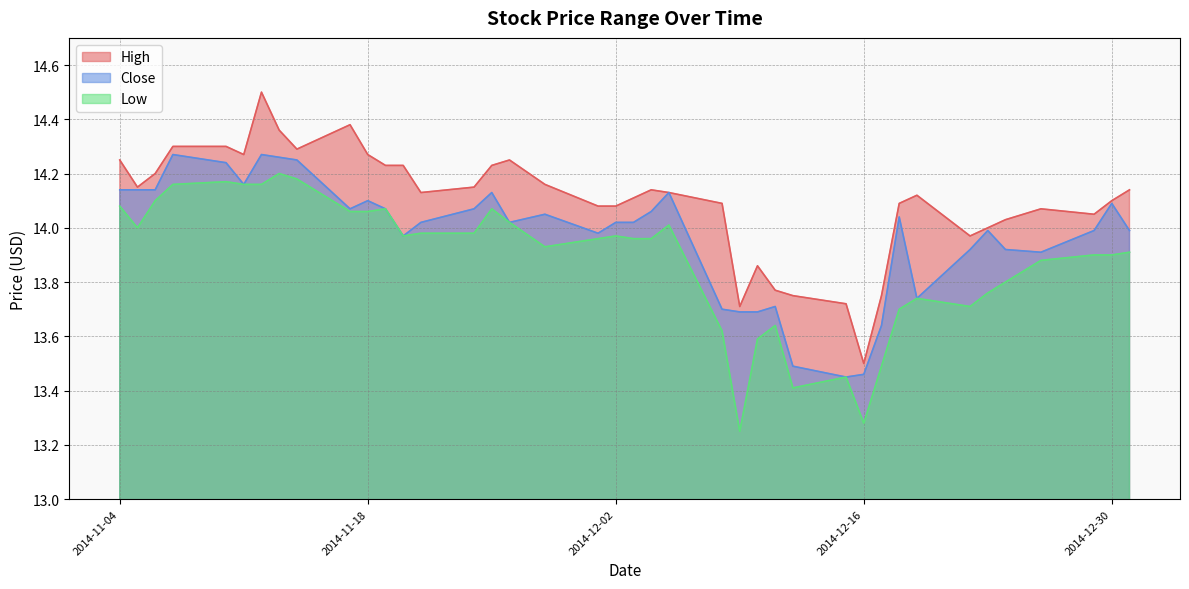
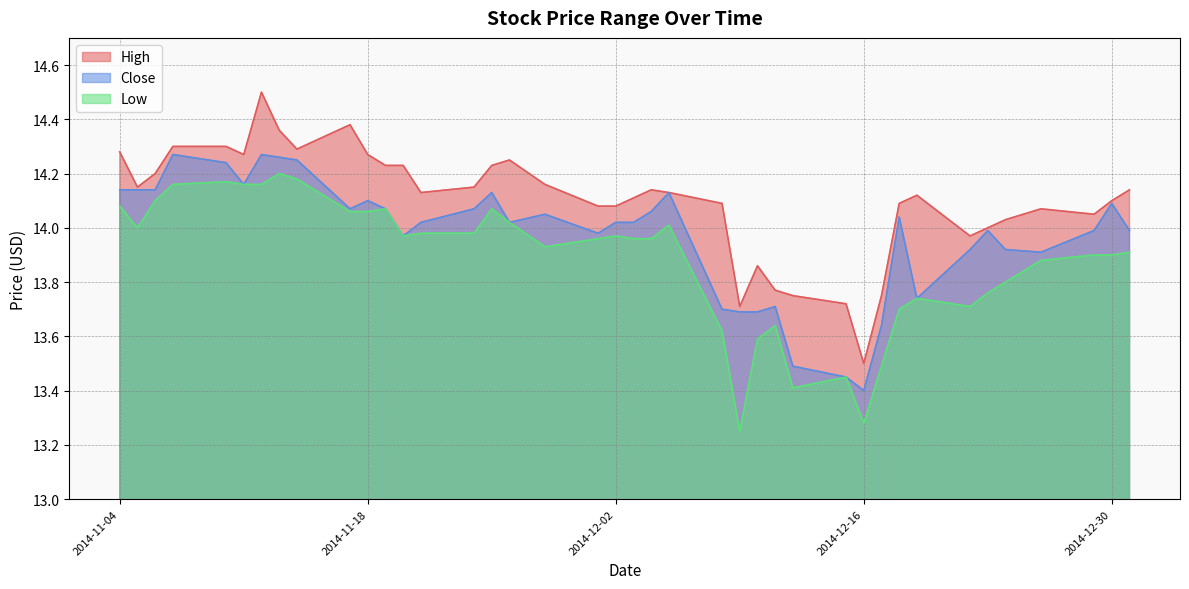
  {
    "High": {
-     "2014-11-04": 14.25,
+     "2014-11-04": 14.28,
      "2014-11-18": 14.27,
      "2014-12-02": 14.08,
      "2014-12-16": 13.50,
      "2014-12-30": 14.10
    },
    "Close": {
      "2014-11-04": 14.14,
      "2014-11-18": 14.10,
      "2014-12-02": 14.02,
-     "2014-12-16": 13.46,
+     "2014-12-16": 13.40,
      "2014-12-30": 14.09
    },
    "Low": {
      "2014-11-04": 14.08,
      "2014-11-18": 14.06,
      "2014-12-02": 13.97,
      "2014-12-16": 13.28,
      "2014-12-30": 13.90
    }
  }
